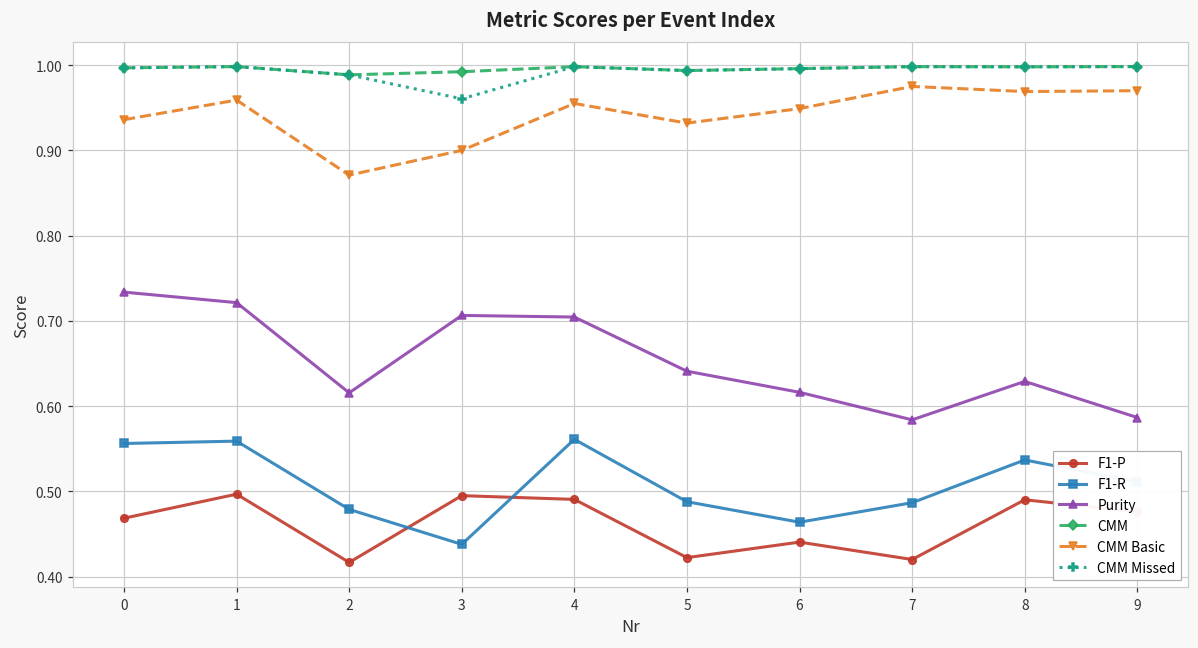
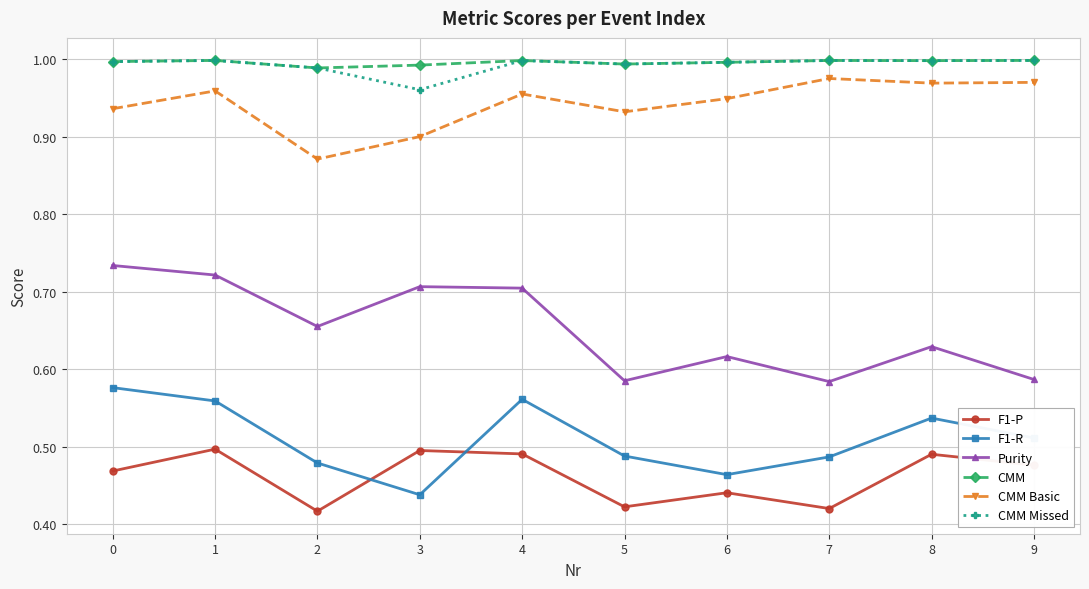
  {
    "F1-P": {
      "0": 0.47,
      "1": 0.50,
      "2": 0.42,
      "3": 0.50,
      "4": 0.49,
      "5": 0.42,
      "6": 0.44,
      "7": 0.42,
      "8": 0.49
    },
    "F1-R": {
-     "0": 0.56,
+     "0": 0.58,
      "1": 0.56,
      "2": 0.48,
      "3": 0.44,
      "4": 0.56,
      "5": 0.49,
      "6": 0.46,
      "7": 0.49,
      "8": 0.54
    },
    "Purity": {
      "0": 0.73,
      "1": 0.72,
-     "2": 0.62,
+     "2": 0.66,
      "3": 0.71,
      "4": 0.70,
-     "5": 0.64,
+     "5": 0.58,
      "6": 0.62,
      "7": 0.58,
      "8": 0.63,
      "9": 0.59
    },
    "CMM Basic": {
      "0": 0.94,
      "1": 0.96,
      "2": 0.87,
      "3": 0.90,
      "4": 0.96,
      "5": 0.93,
      "6": 0.95,
      "7": 0.98,
      "8": 0.97,
      "9": 0.97
    }
  }
